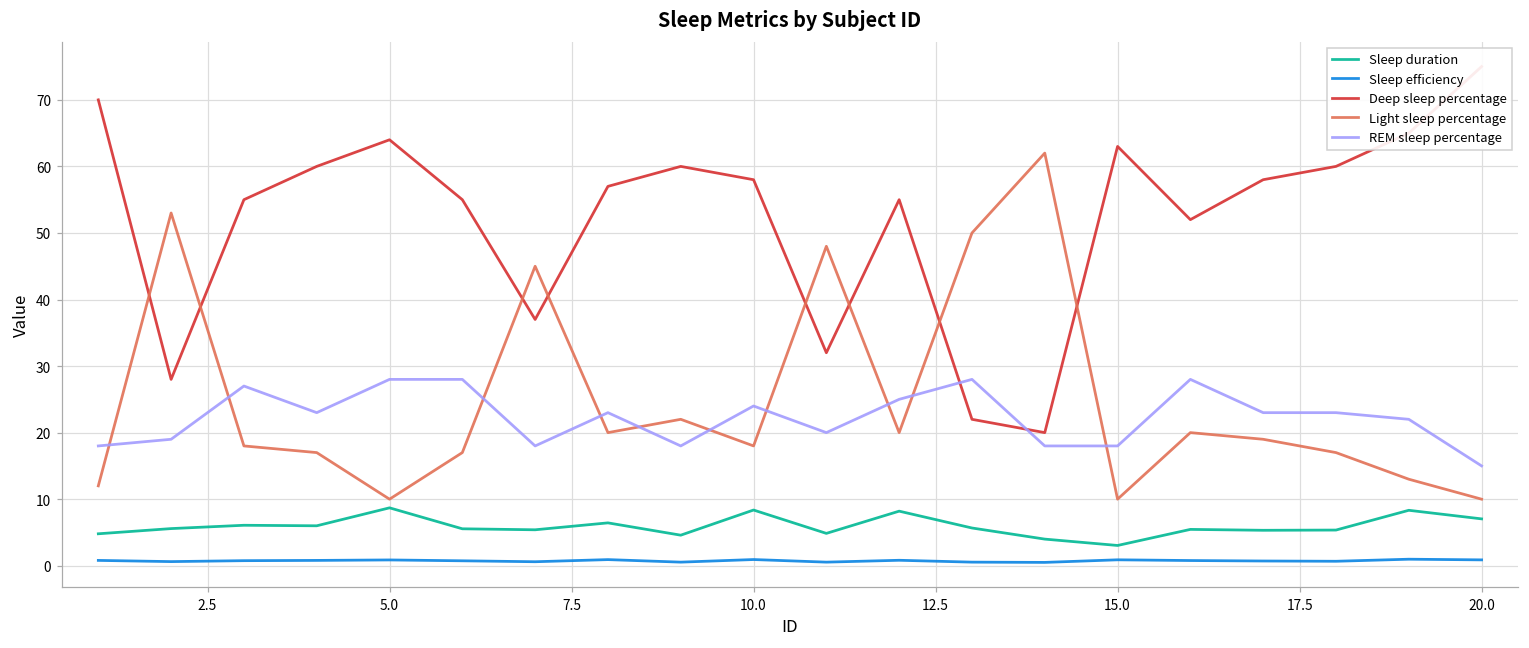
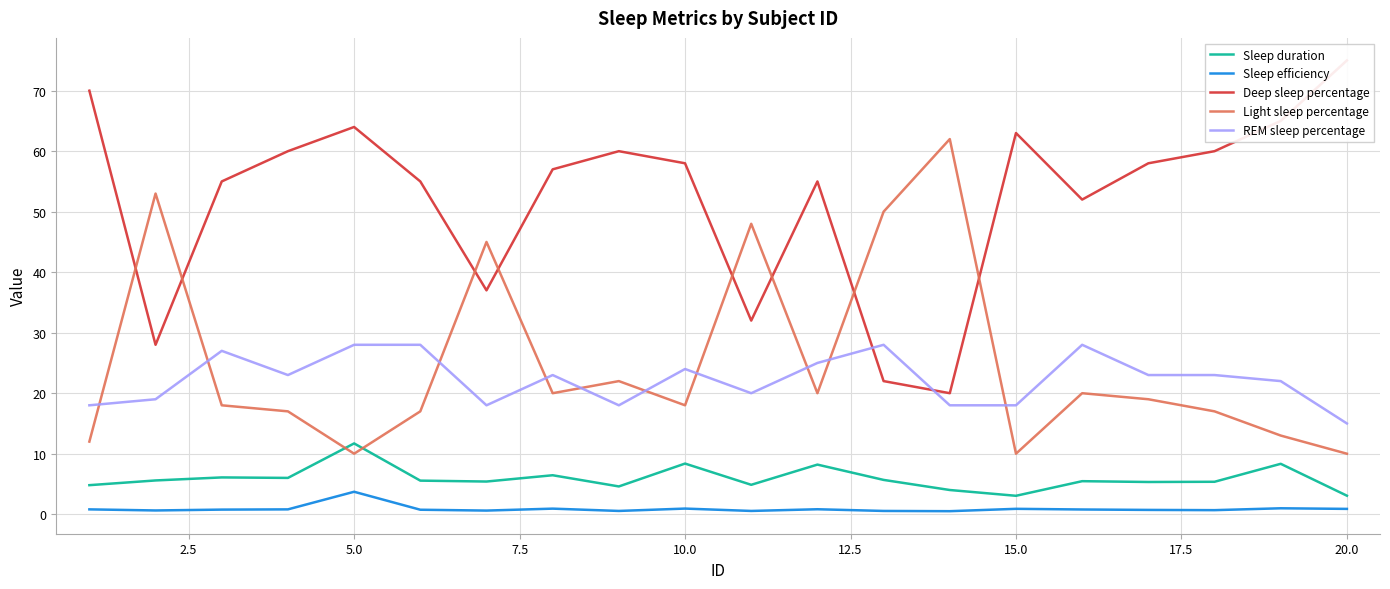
  {
    "Sleep duration": {
-     "5.0": 9,
+     "5.0": 12,
      "10.0": 8,
      "15.0": 3,
-     "20.0": 7
+     "20.0": 3
    },
    "Sleep efficiency": {
-     "5.0": 1,
+     "5.0": 4,
      "10.0": 1,
      "15.0": 1,
      "20.0": 1
    },
    "Deep sleep percentage": {
      "5.0": 64,
      "10.0": 58,
      "15.0": 63
    },
    "Light sleep percentage": {
      "5.0": 10,
      "10.0": 18,
      "15.0": 10,
      "20.0": 10
    },
    "REM sleep percentage": {
      "5.0": 28,
      "10.0": 24,
      "15.0": 18,
      "20.0": 15
    }
  }
